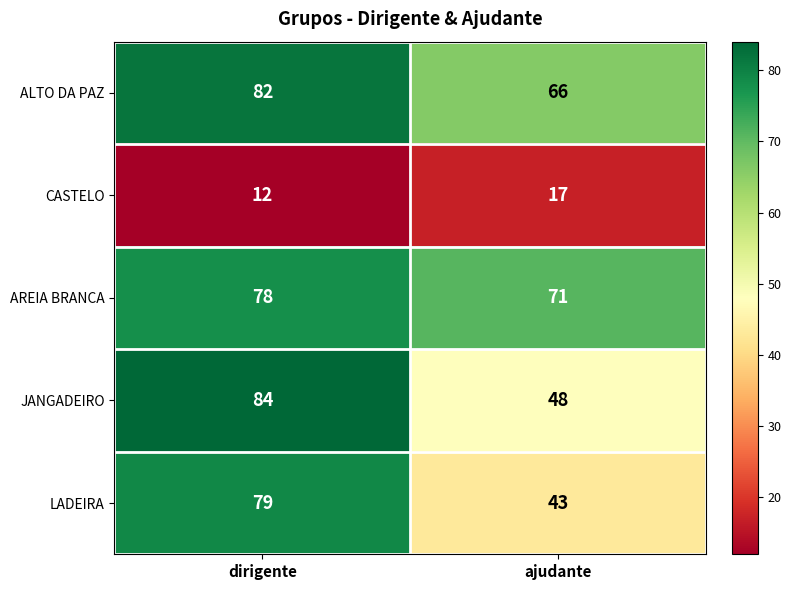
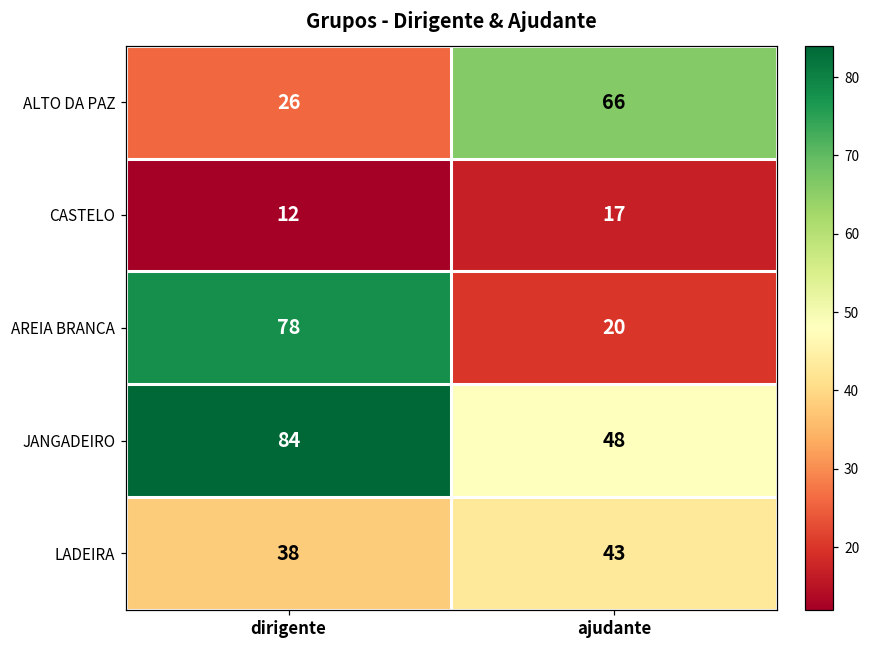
  {
    "ALTO DA PAZ": {
-     "dirigente": 82,
+     "dirigente": 26,
      "ajudante": 66
    },
    "CASTELO": {
      "dirigente": 12,
      "ajudante": 17
    },
    "AREIA BRANCA": {
      "dirigente": 78,
-     "ajudante": 71
+     "ajudante": 20
    },
    "JANGADEIRO": {
      "dirigente": 84,
      "ajudante": 48
    },
    "LADEIRA": {
-     "dirigente": 79,
+     "dirigente": 38,
      "ajudante": 43
    }
  }
